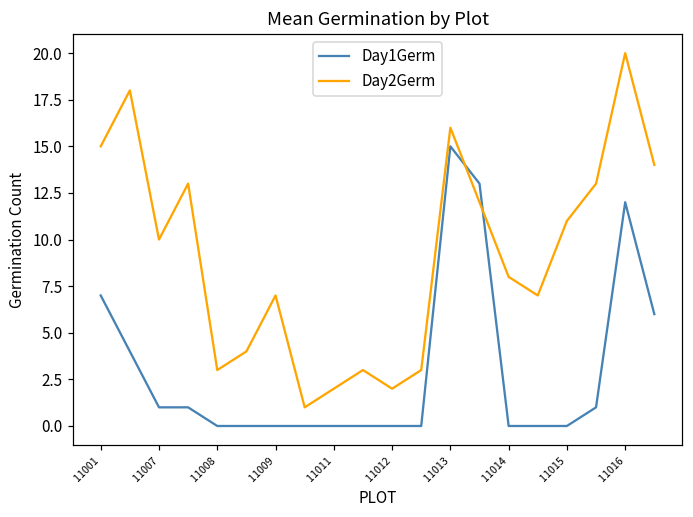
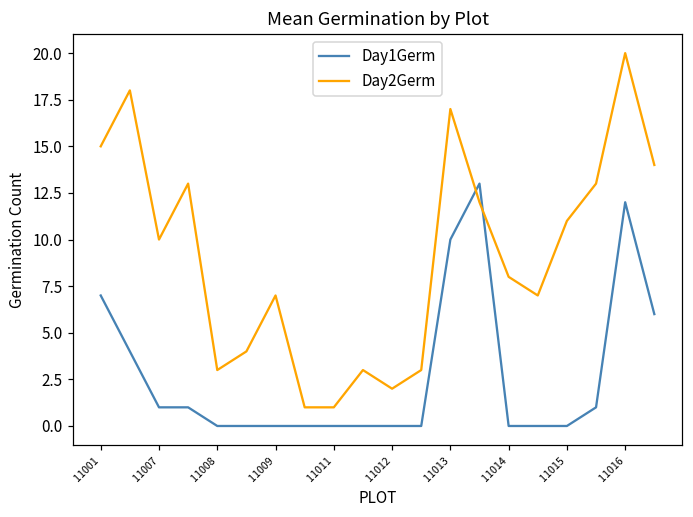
  {
    "Day1Germ": {
      "11001": 7,
      "11007": 1,
      "11008": 0,
      "11009": 0,
      "11011": 0,
      "11012": 0,
-     "11013": 15,
+     "11013": 10,
      "11014": 0,
      "11015": 0,
      "11016": 12
    },
    "Day2Germ": {
      "11001": 15,
      "11007": 10,
      "11008": 3,
      "11009": 7,
-     "11011": 2,
+     "11011": 1,
      "11012": 2,
-     "11013": 16,
+     "11013": 17,
      "11014": 8,
      "11015": 11,
      "11016": 20
    }
  }
